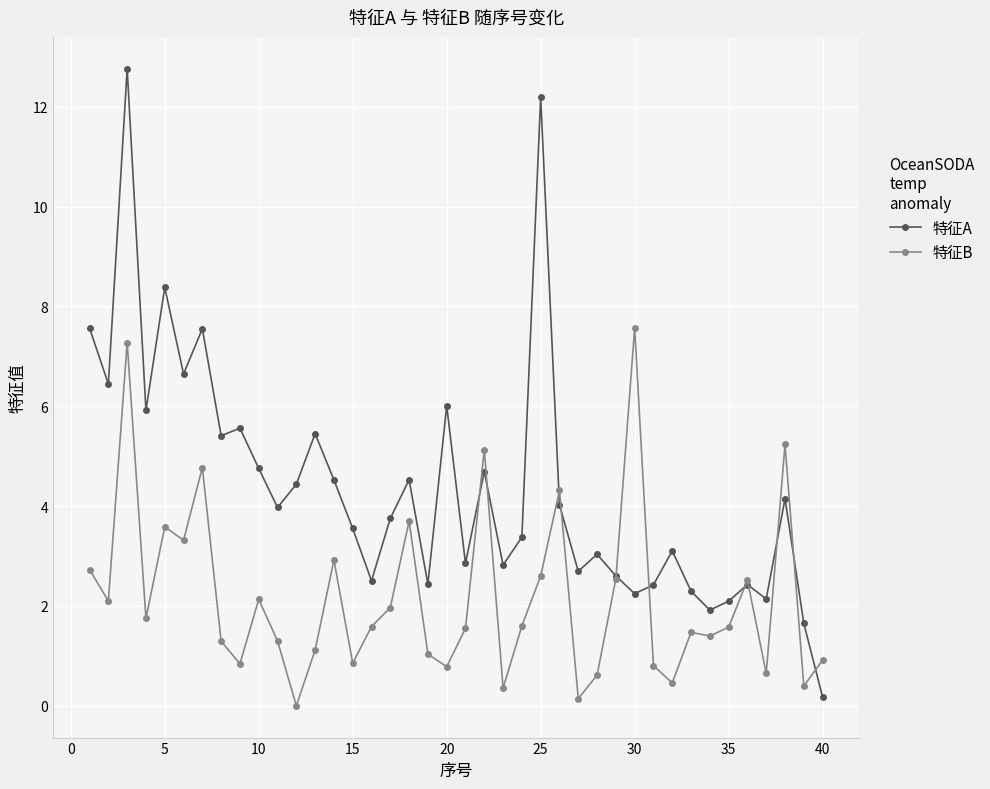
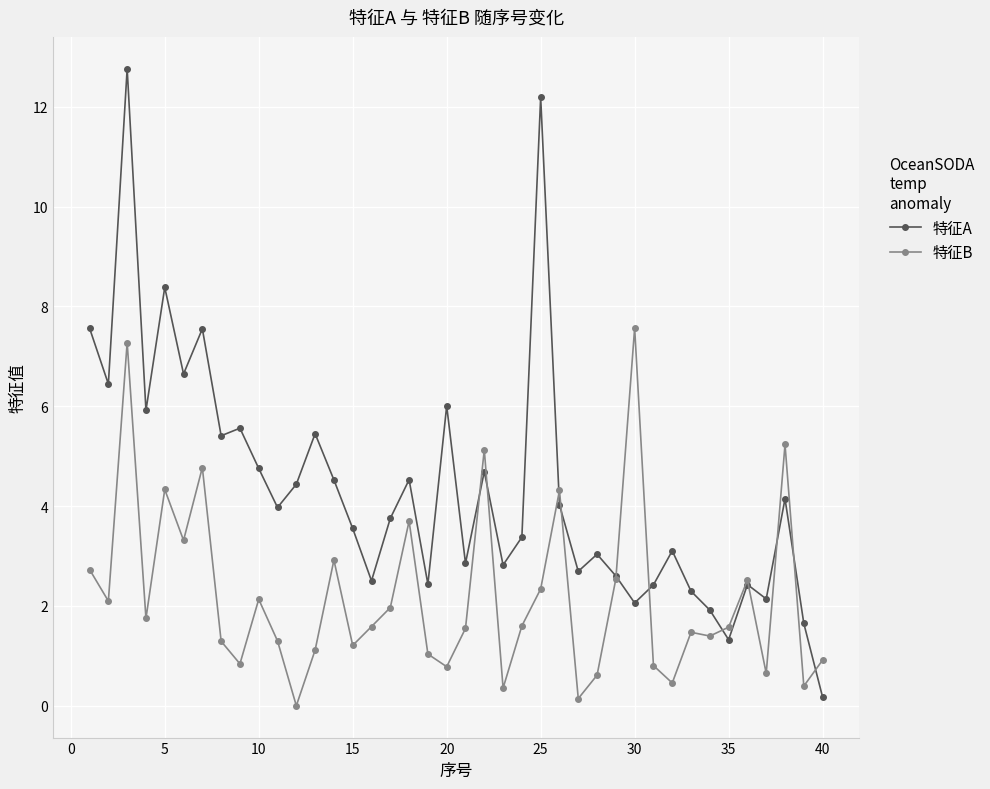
  {
    "特征A": {
      "5": 8.4,
      "10": 4.8,
      "15": 3.6,
      "20": 6.0,
      "25": 12.2,
-     "30": 2.2,
-     "35": 2.1,
+     "30": 2.1,
+     "35": 1.3,
      "40": 0.2
    },
    "特征B": {
-     "5": 3.6,
+     "5": 4.3,
      "10": 2.1,
-     "15": 0.9,
+     "15": 1.2,
      "20": 0.8,
-     "25": 2.6,
+     "25": 2.3,
      "30": 7.6,
      "35": 1.6,
      "40": 0.9
    }
  }
